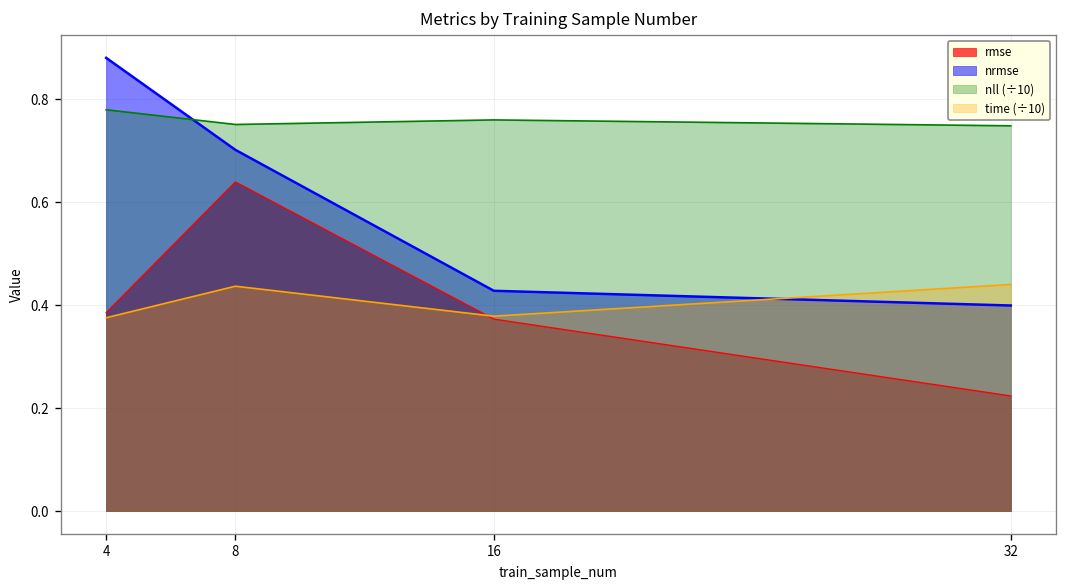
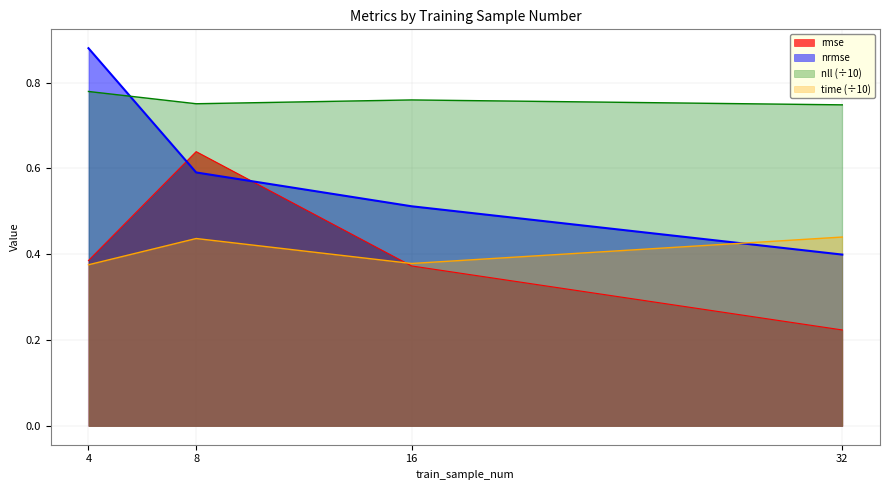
  {
    "rmse": {
      "4": 0.39,
      "8": 0.64,
      "32": 0.22
    },
    "nrmse": {
      "4": 0.88,
-     "8": 0.70,
-     "16": 0.43,
+     "8": 0.59,
+     "16": 0.51,
      "32": 0.40
    },
    "nll (÷10)": {
      "4": 0.78,
      "8": 0.75,
      "16": 0.76,
      "32": 0.75
    },
    "time (÷10)": {
      "4": 0.38,
      "8": 0.44,
      "32": 0.44
    }
  }
